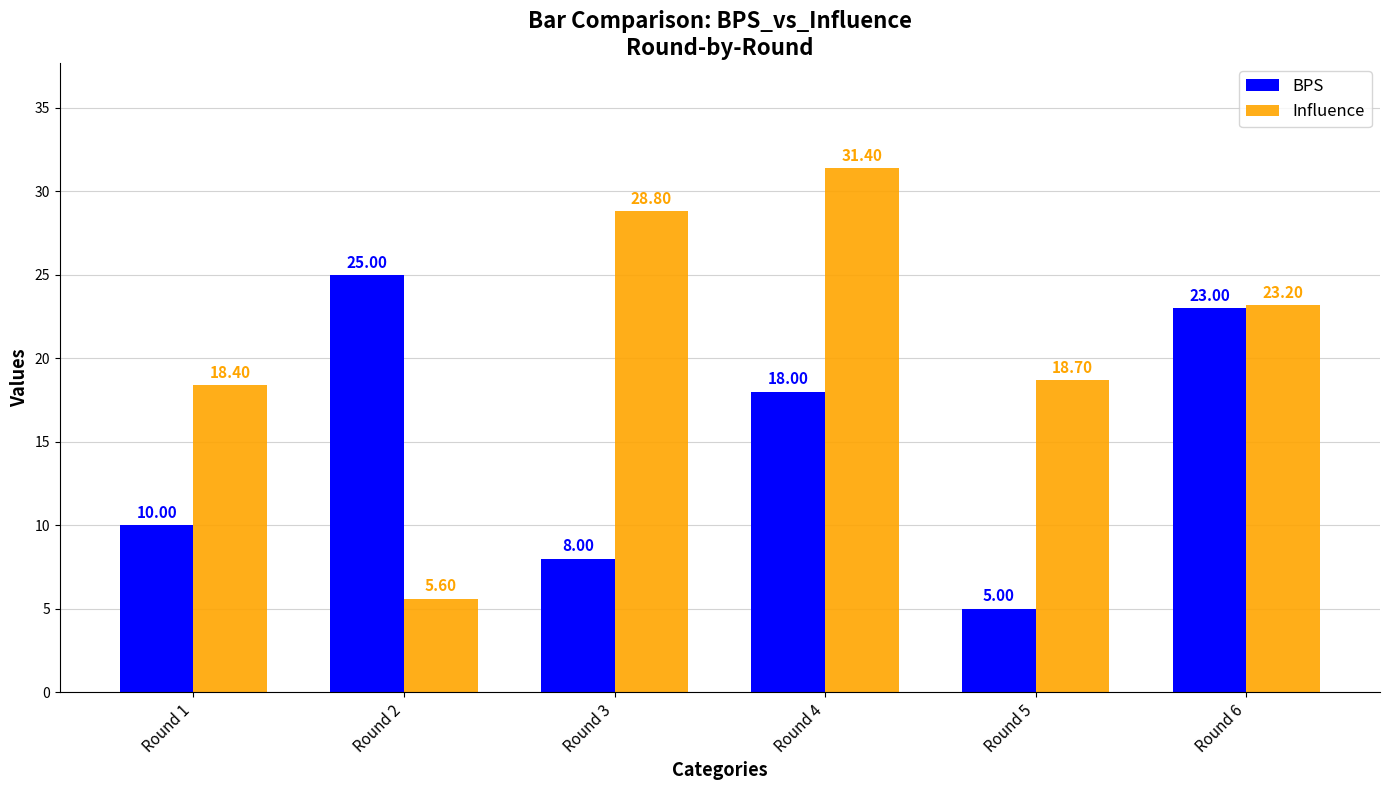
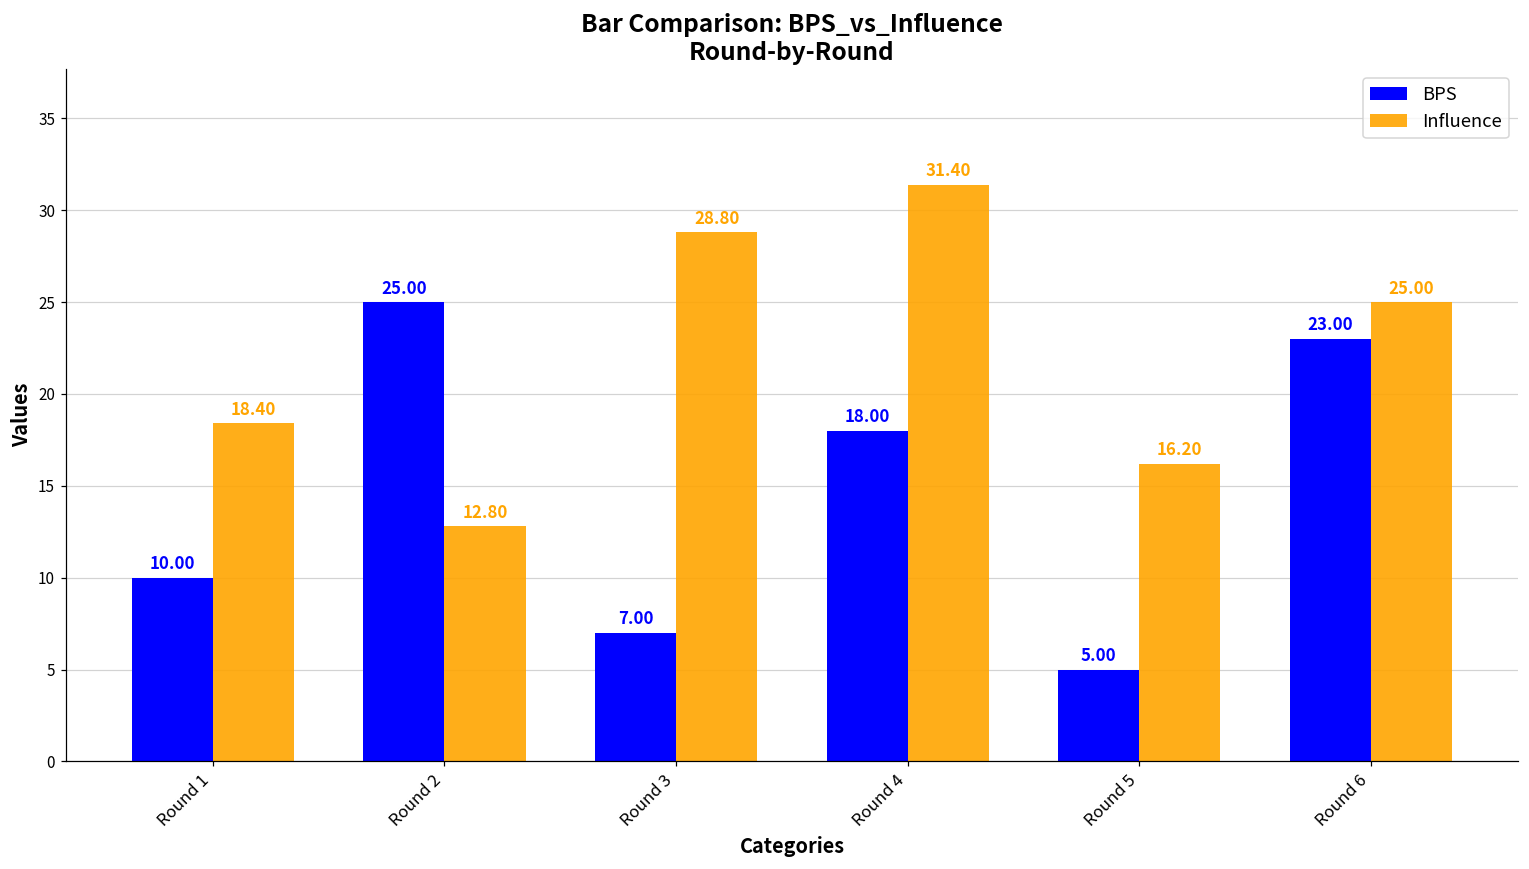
  {
    "BPS": {
      "Round 1": 10.00,
      "Round 2": 25.00,
-     "Round 3": 8.00,
+     "Round 3": 7.00,
      "Round 4": 18.00,
      "Round 5": 5.00,
      "Round 6": 23.00
    },
    "Influence": {
      "Round 1": 18.40,
-     "Round 2": 5.60,
+     "Round 2": 12.80,
      "Round 3": 28.80,
      "Round 4": 31.40,
-     "Round 5": 18.70,
-     "Round 6": 23.20
+     "Round 5": 16.20,
+     "Round 6": 25.00
    }
  }
